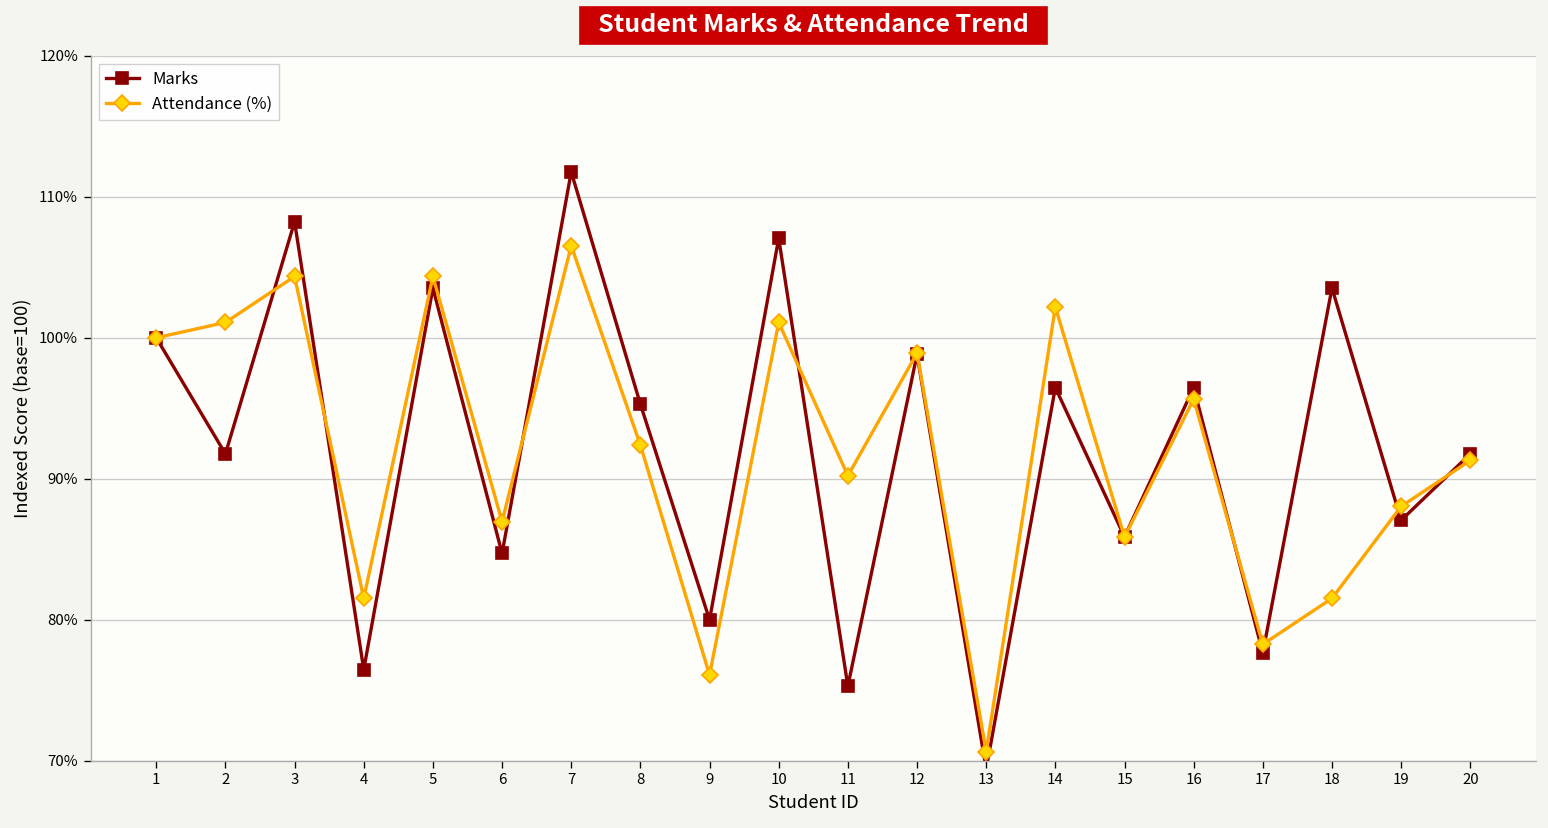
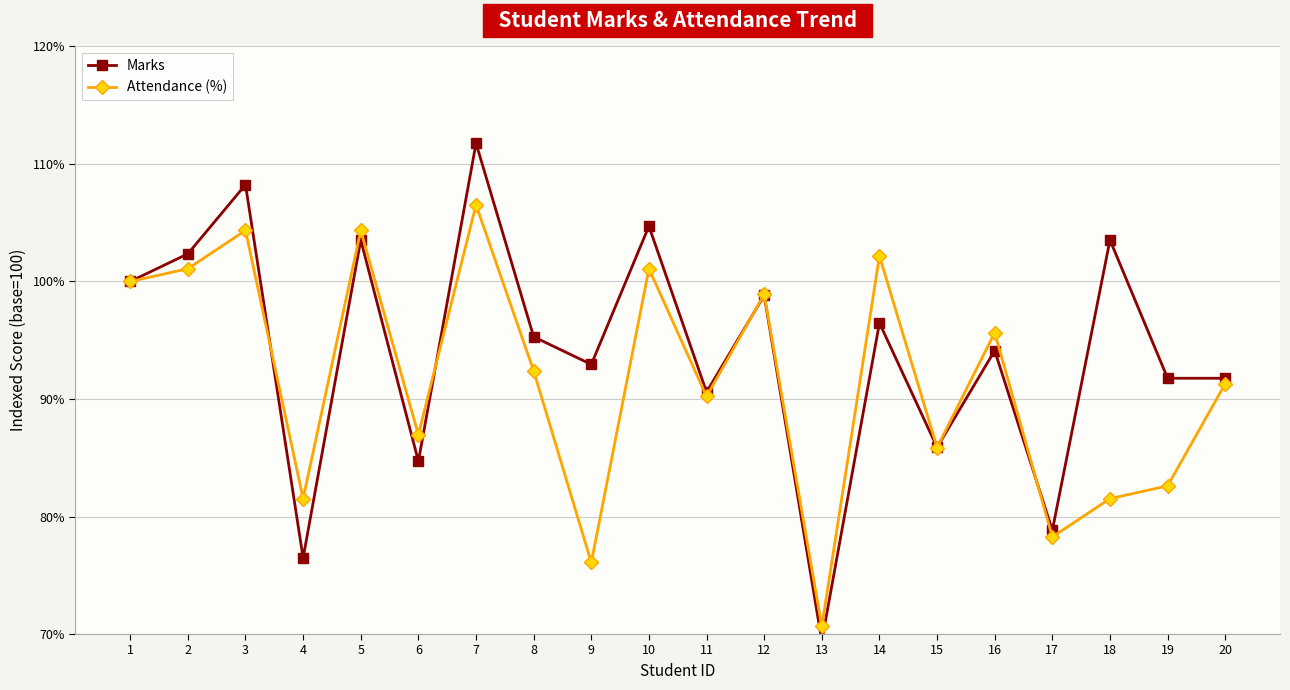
  {
    "Marks": {
-     "2": "91.8%",
+     "2": "102.4%",
      "3": "108.2%",
      "4": "76.5%",
      "5": "103.5%",
      "6": "84.7%",
      "7": "111.8%",
      "8": "95.3%",
-     "9": "80.0%",
-     "10": "107.1%",
-     "11": "75.3%",
+     "9": "92.9%",
+     "10": "104.7%",
+     "11": "90.6%",
      "14": "96.5%",
-     "16": "96.5%",
-     "17": "77.6%",
+     "16": "94.1%",
+     "17": "78.8%",
      "18": "103.5%",
-     "19": "87.1%",
+     "19": "91.8%",
      "20": "91.8%"
    },
    "Attendance (%)": {
      "2": "101.1%",
      "3": "104.3%",
      "4": "81.5%",
      "5": "104.3%",
      "6": "87.0%",
      "7": "106.5%",
      "8": "92.4%",
      "9": "76.1%",
      "10": "101.1%",
      "11": "90.2%",
      "13": "70.7%",
      "14": "102.2%",
      "16": "95.7%",
      "17": "78.3%",
      "18": "81.5%",
-     "19": "88.0%",
+     "19": "82.6%",
      "20": "91.3%"
    }
  }
